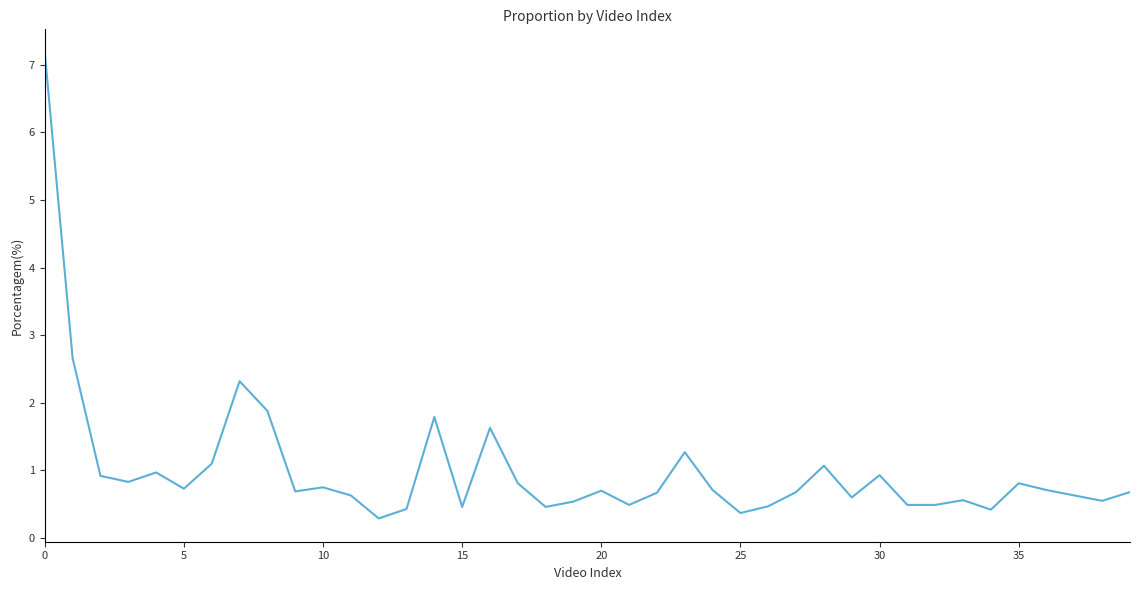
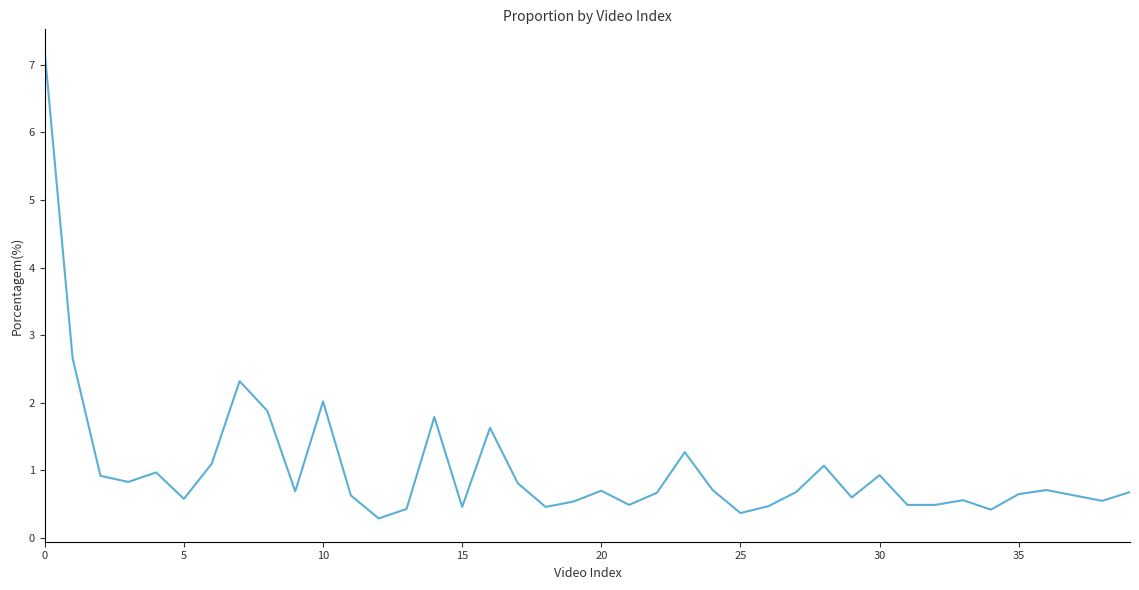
  {
    "0": 7.2,
-   "5": 0.7,
-   "10": 0.8,
+   "5": 0.6,
+   "10": 2.0,
    "15": 0.5,
    "20": 0.7,
    "25": 0.4,
    "30": 0.9,
-   "35": 0.8
+   "35": 0.7
  }
